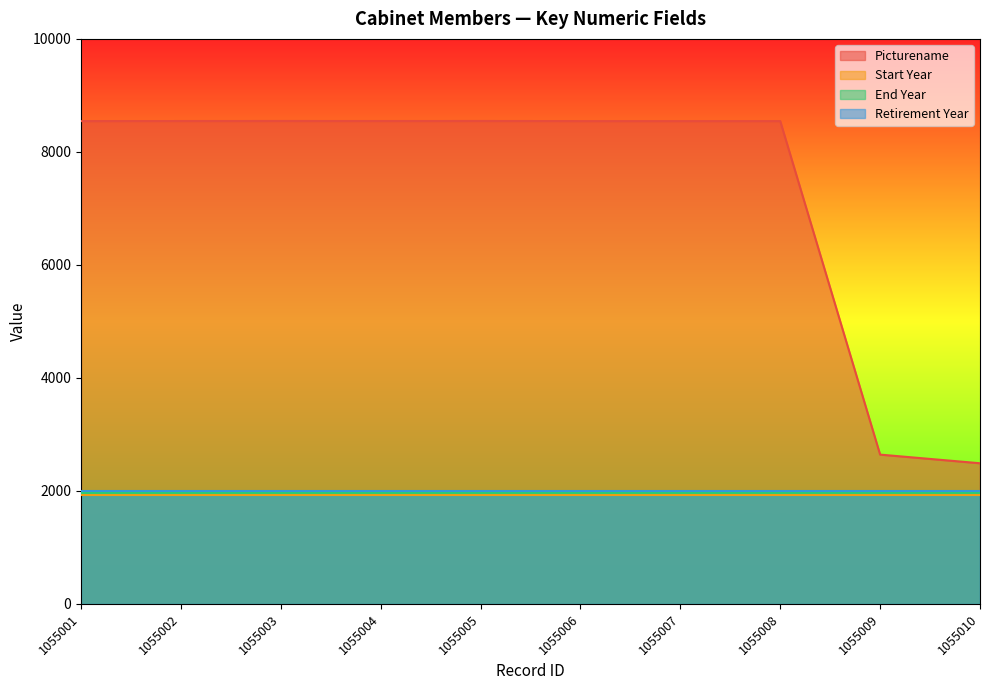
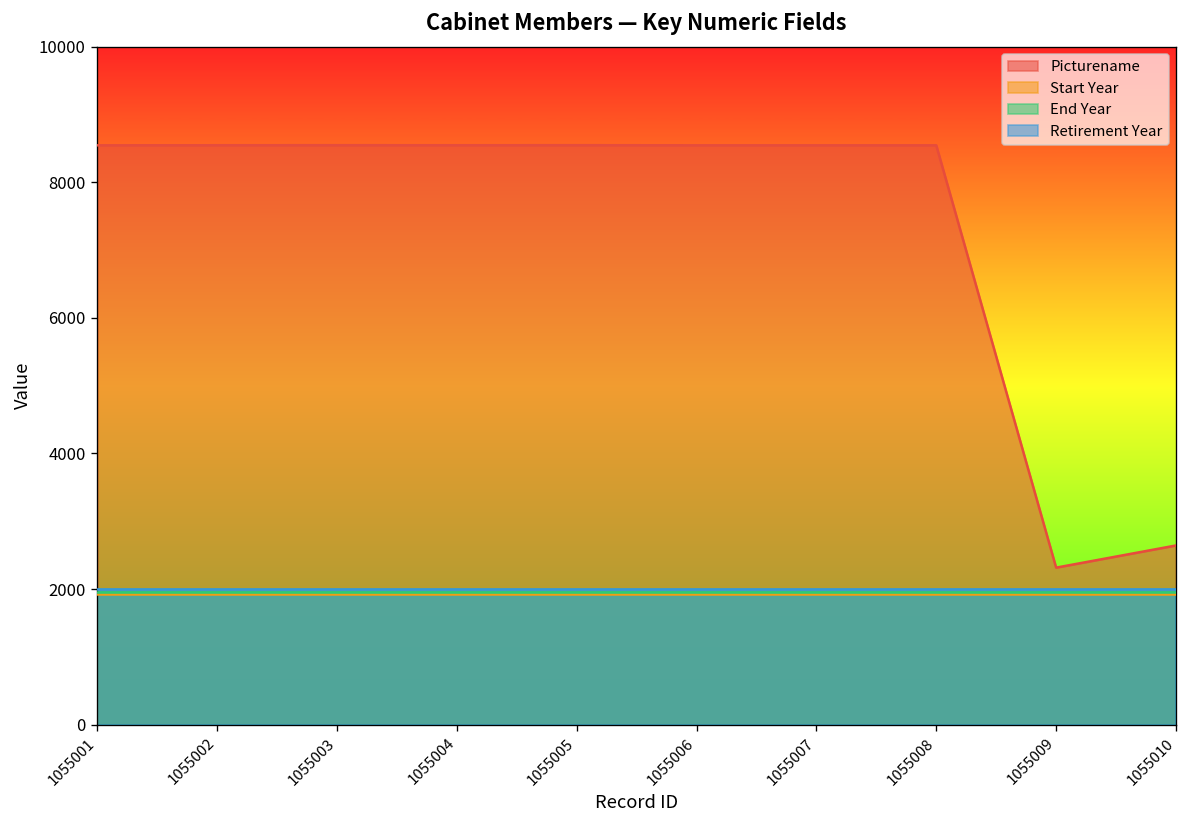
  {
    "Picturename": {
      "1055001": 8500,
      "1055002": 8500,
      "1055003": 8500,
      "1055004": 8500,
      "1055005": 8500,
      "1055006": 8500,
      "1055007": 8500,
      "1055008": 8500,
-     "1055009": 2600,
-     "1055010": 2500
+     "1055009": 2300,
+     "1055010": 2600
    }
  }
